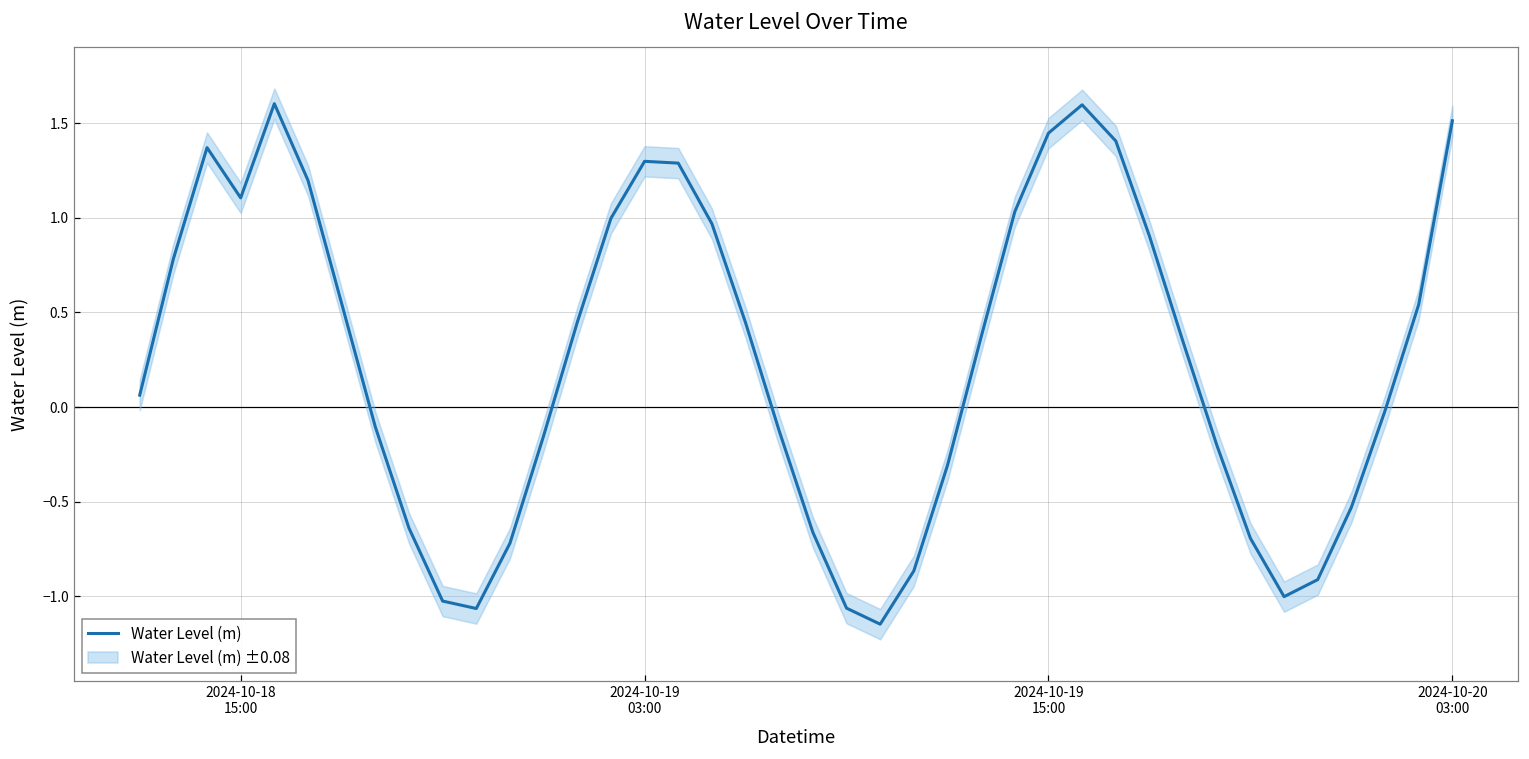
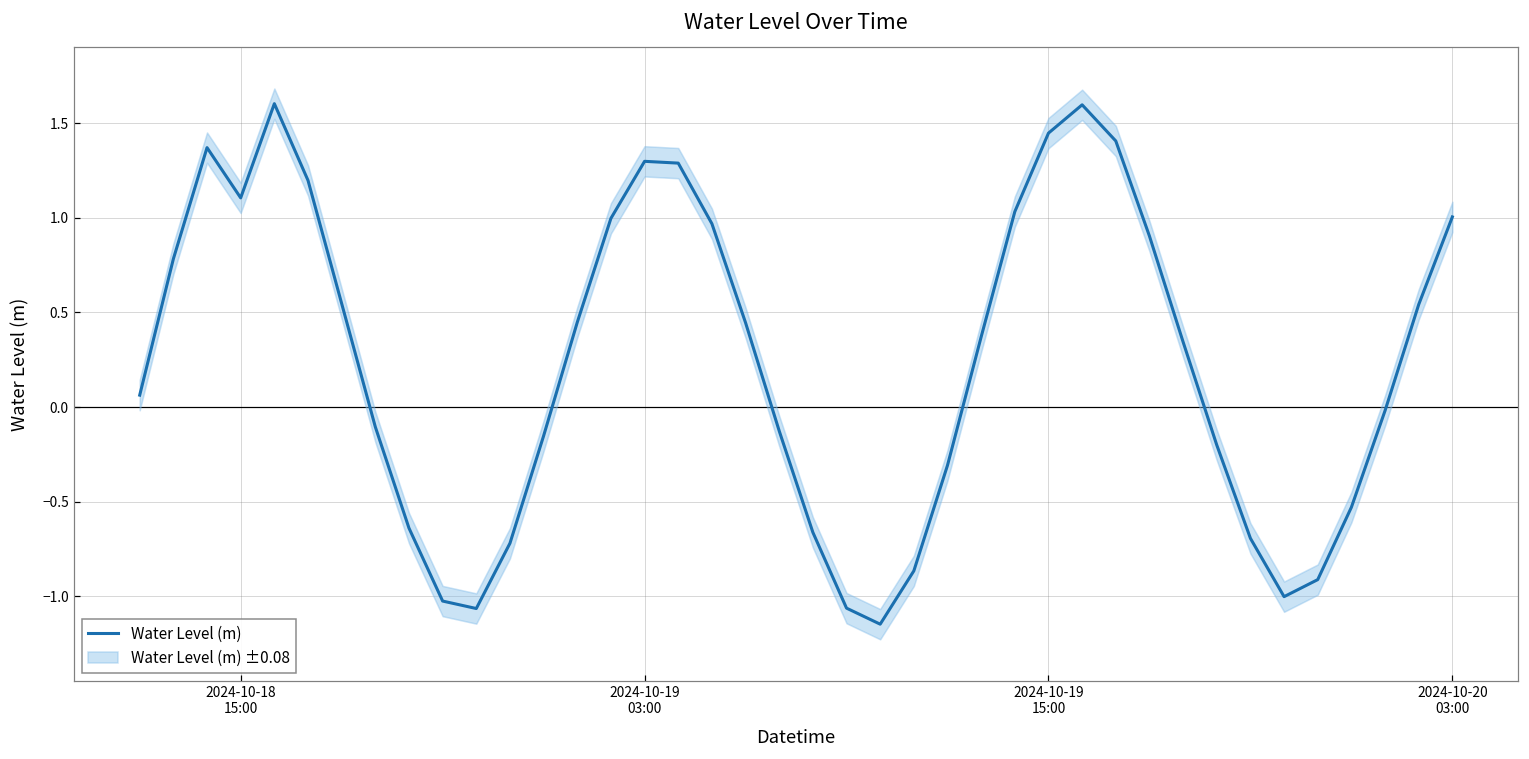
  {
    "Water Level (m)": {
      "2024-10-18 15:00": 1.11,
      "2024-10-19 03:00": 1.30,
      "2024-10-19 15:00": 1.45,
-     "2024-10-20 03:00": 1.51
+     "2024-10-20 03:00": 1.01
    }
  }
